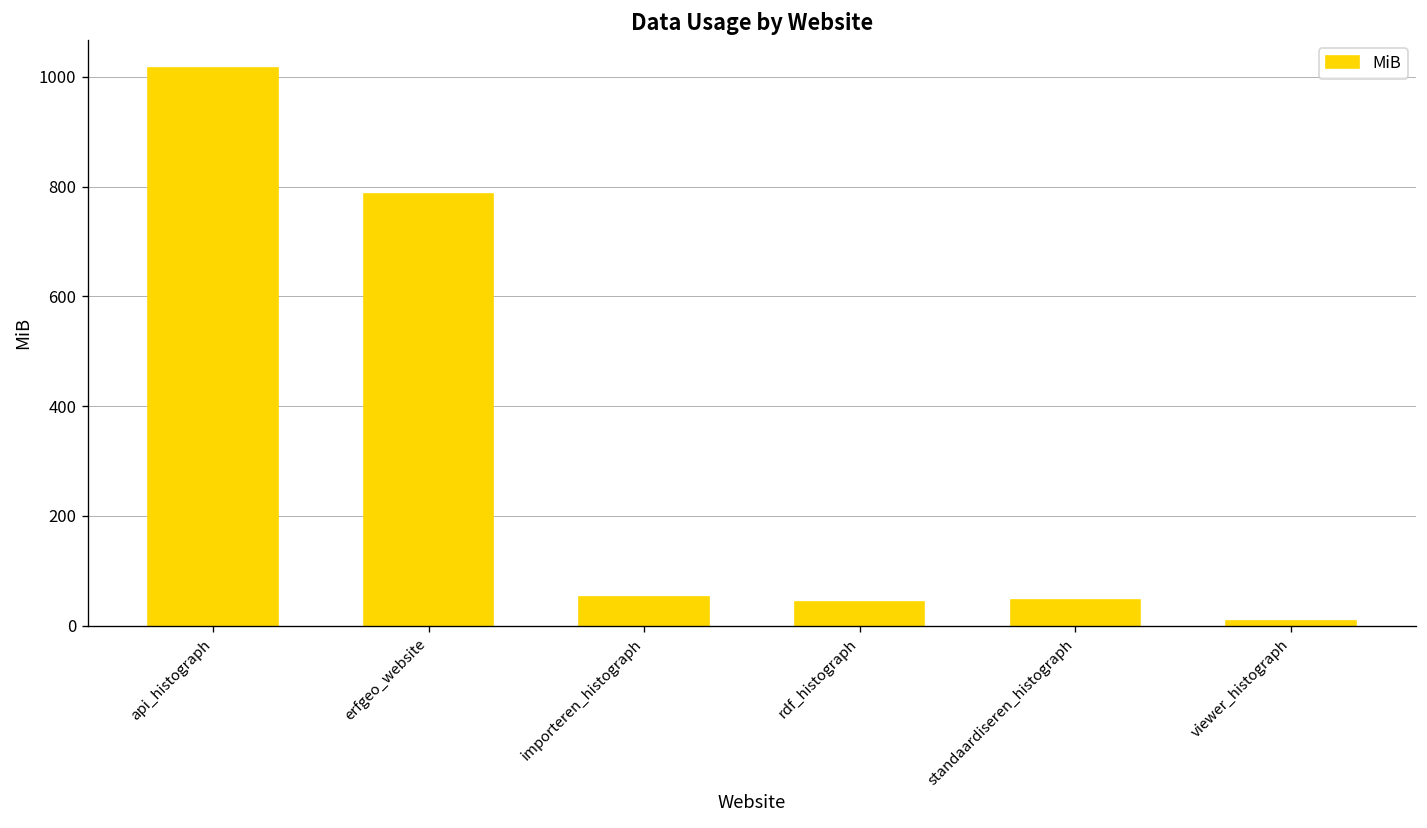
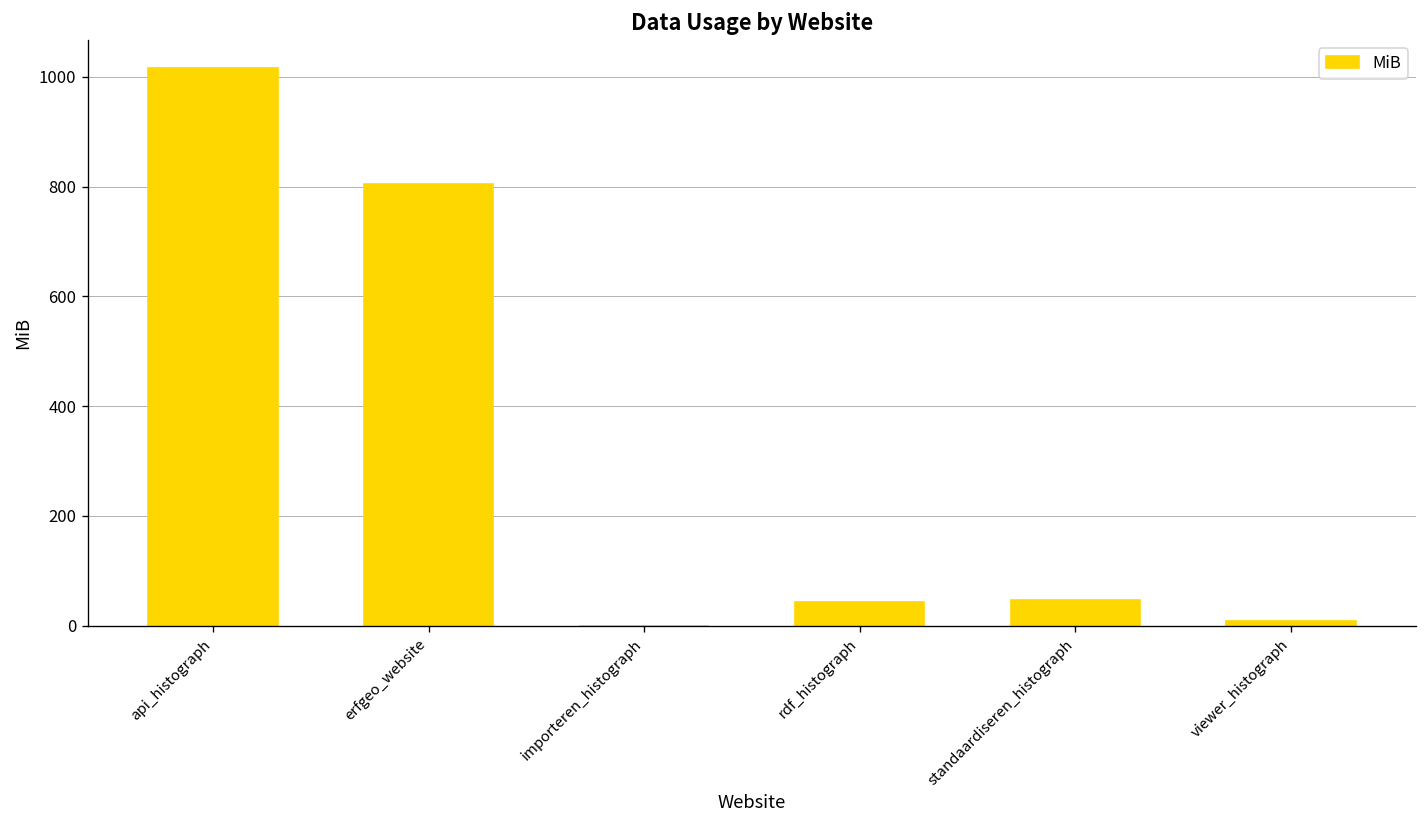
  {
    "api_histograph": 1020,
-   "erfgeo_website": 790,
-   "importeren_histograph": 50,
+   "erfgeo_website": 800,
+   "importeren_histograph": 0,
    "rdf_histograph": 40,
    "standaardiseren_histograph": 50,
    "viewer_histograph": 10
  }
